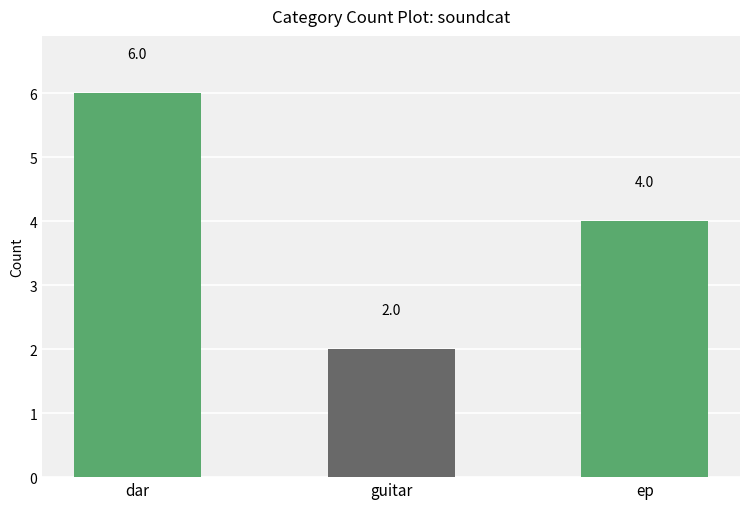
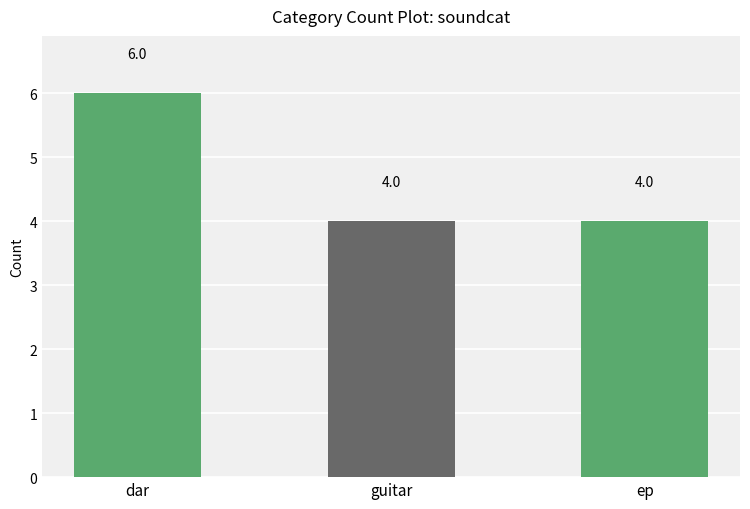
  {
-   "guitar": 2.0
+   "guitar": 4.0
  }
